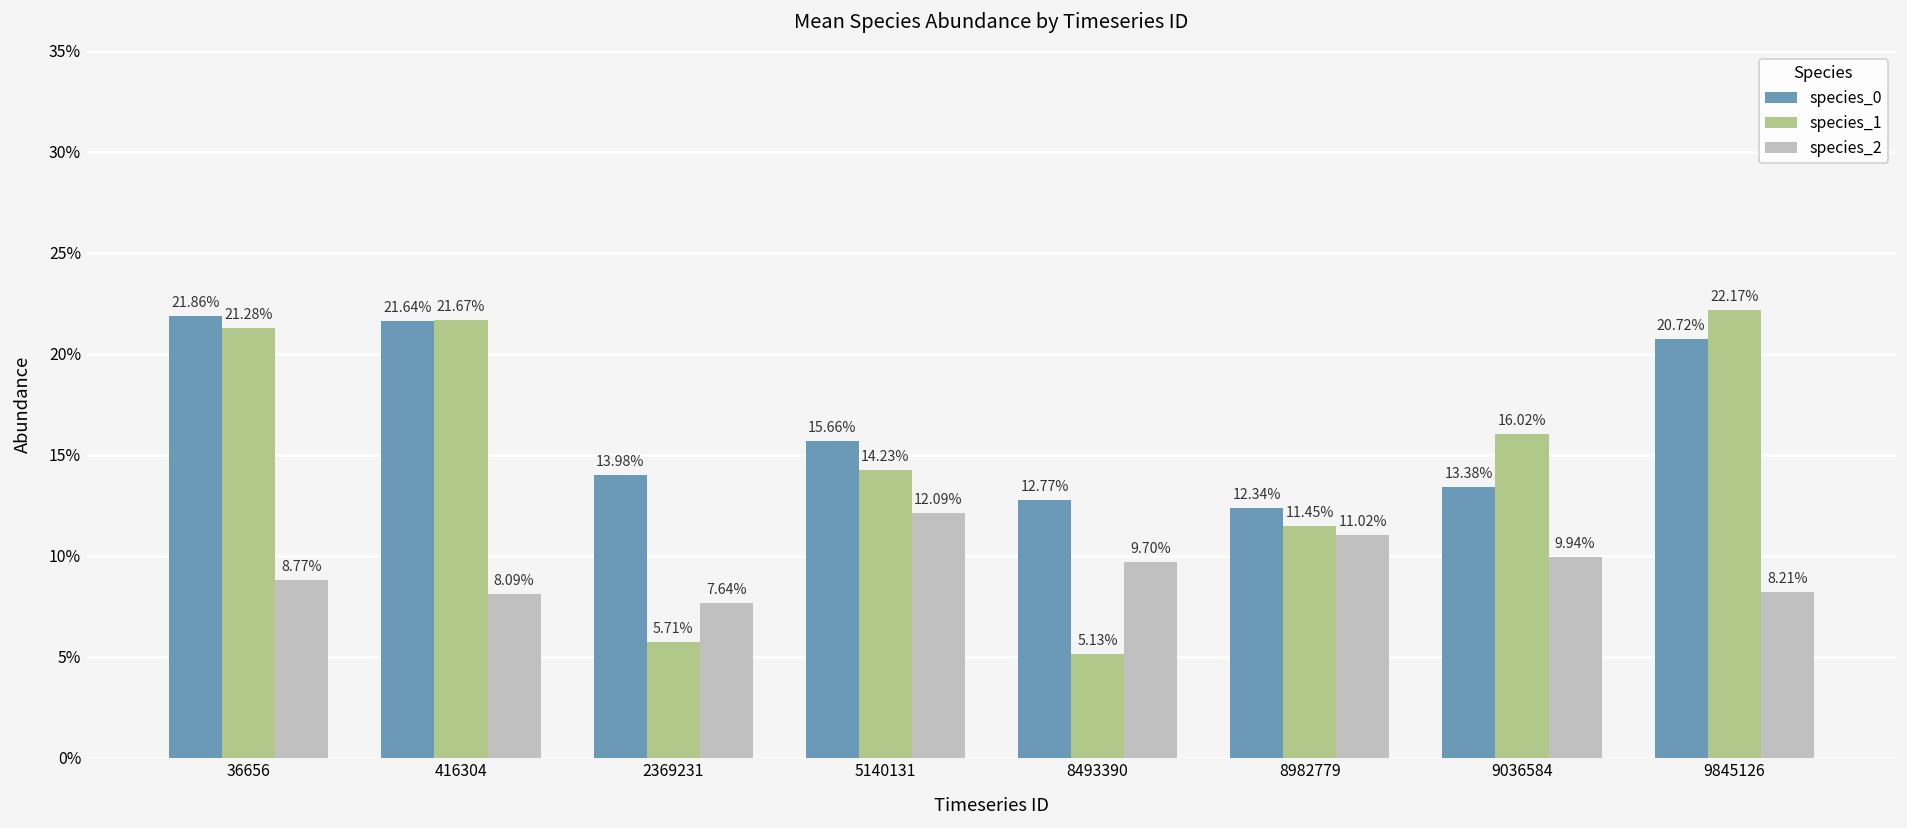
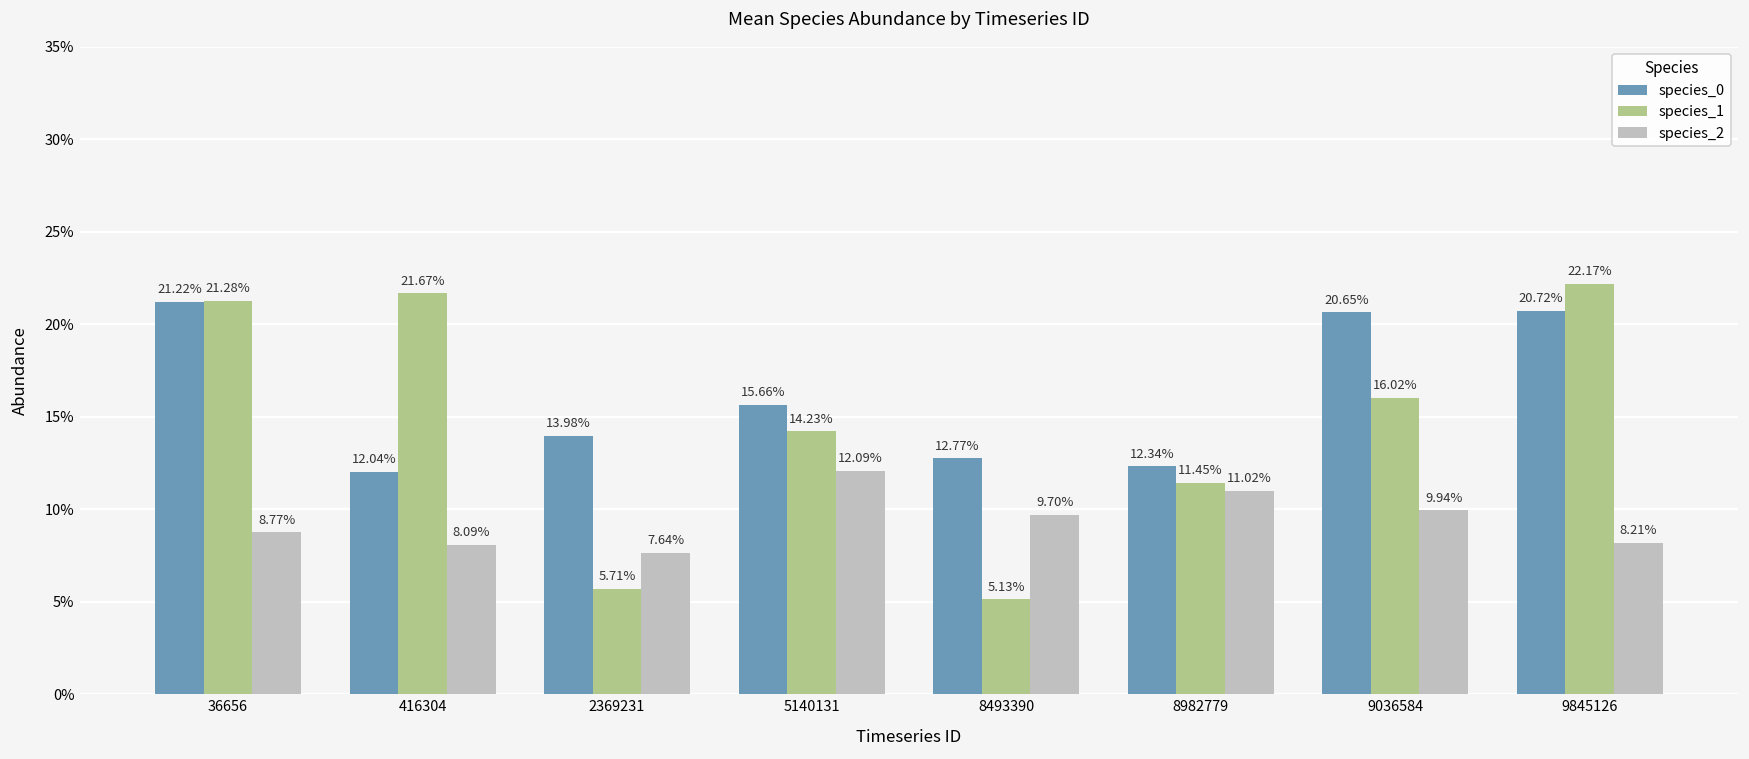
  {
    "species_0": {
-     "36656": "21.86%",
-     "416304": "21.64%",
+     "36656": "21.22%",
+     "416304": "12.04%",
      "2369231": "13.98%",
      "5140131": "15.66%",
      "8493390": "12.77%",
      "8982779": "12.34%",
-     "9036584": "13.38%",
+     "9036584": "20.65%",
      "9845126": "20.72%"
    }
  }
